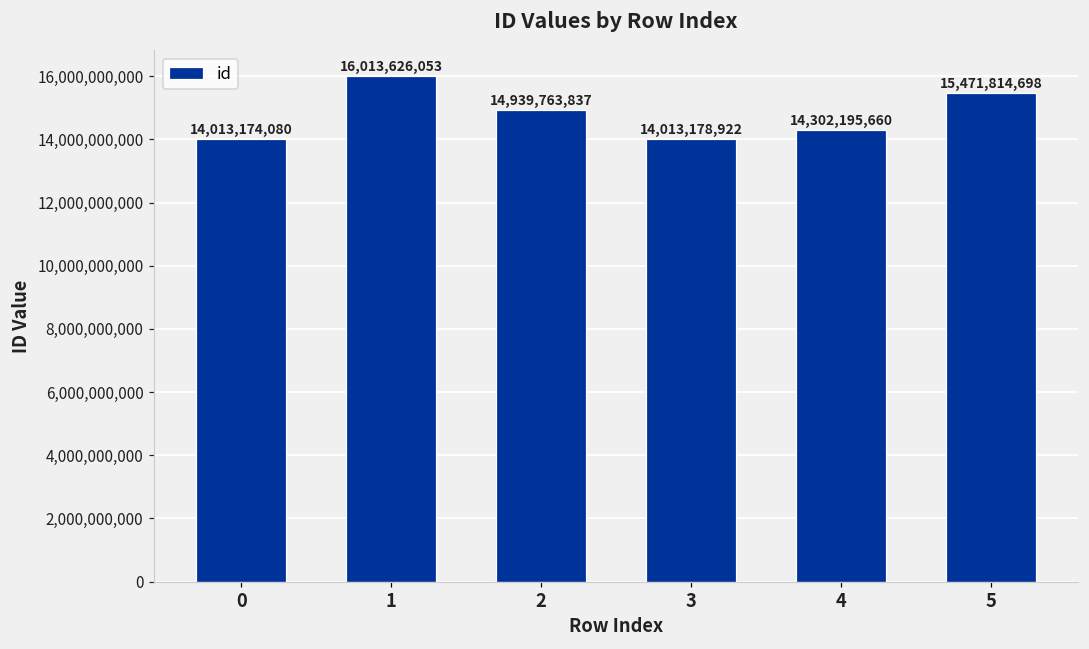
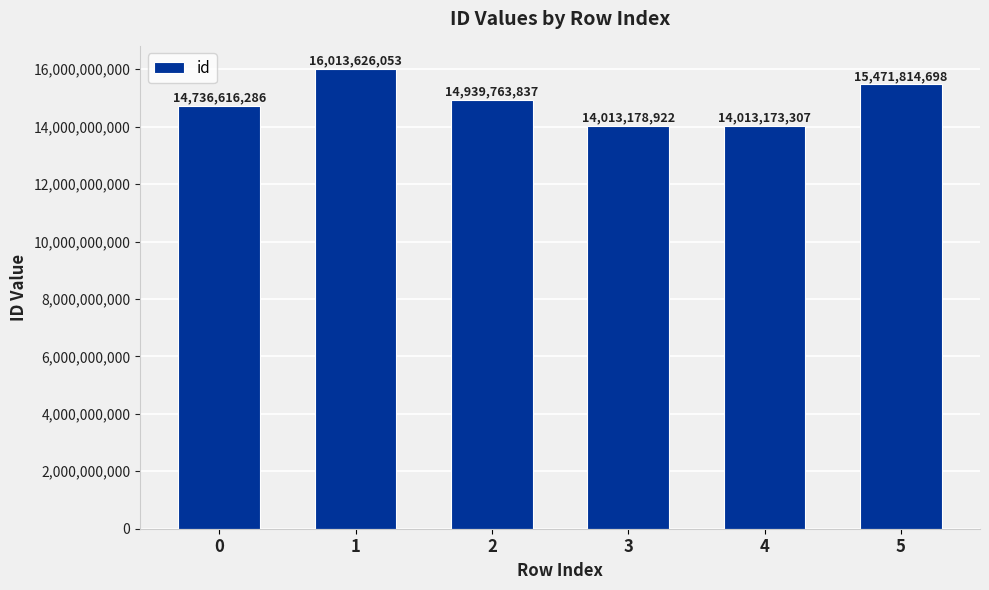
  {
-   "0": "14,013,174,080",
+   "0": "14,736,616,286",
    "1": "16,013,626,053",
    "2": "14,939,763,837",
    "3": "14,013,178,922",
-   "4": "14,302,195,660",
+   "4": "14,013,173,307",
    "5": "15,471,814,698"
  }
